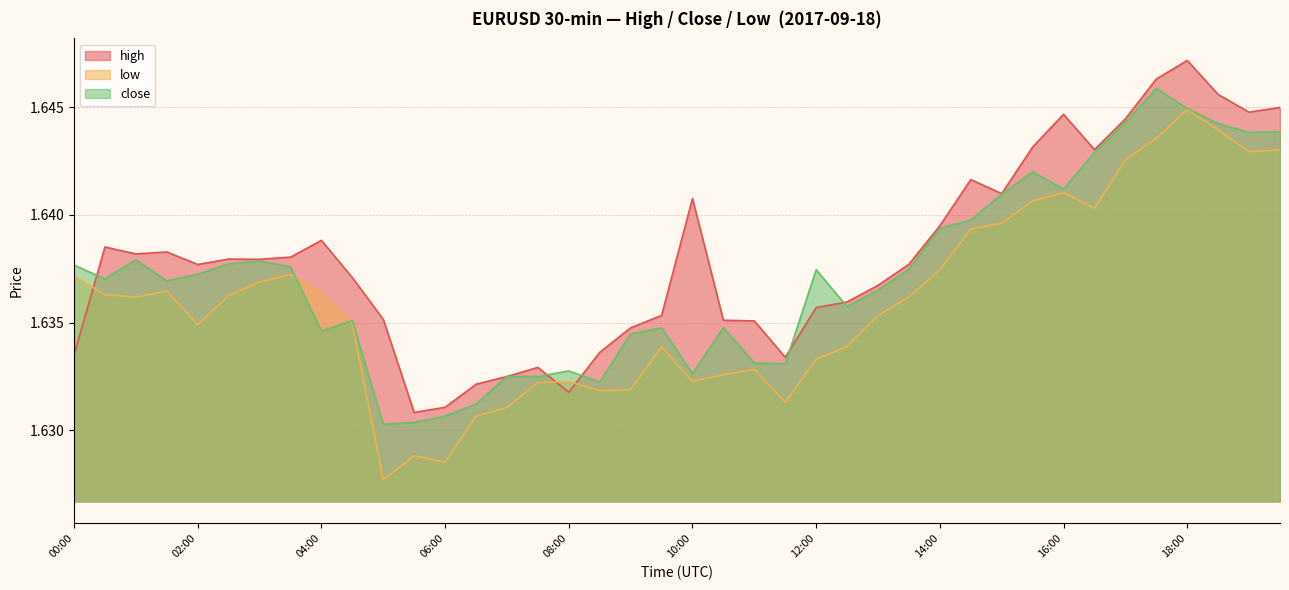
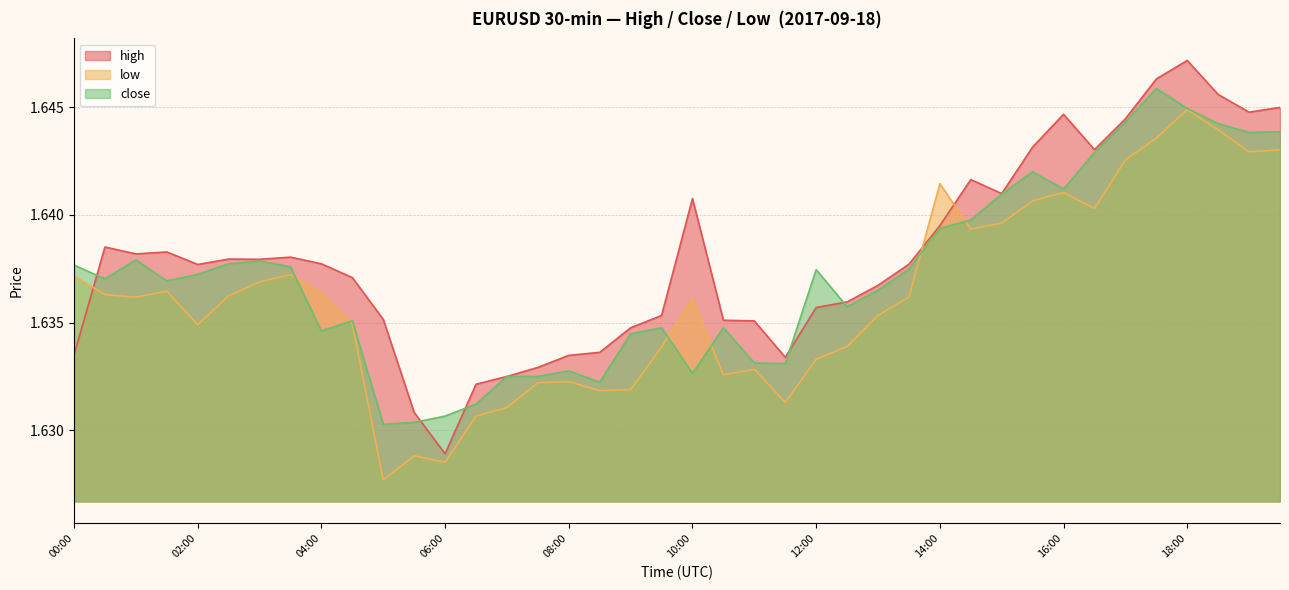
  {
    "high": {
      "00:00": 1.6335,
      "02:00": 1.6377,
-     "04:00": 1.6388,
-     "06:00": 1.6311,
-     "08:00": 1.6318,
+     "04:00": 1.6377,
+     "06:00": 1.6289,
+     "08:00": 1.6335,
      "10:00": 1.6408,
      "12:00": 1.6357,
      "14:00": 1.6395,
      "16:00": 1.6447,
      "18:00": 1.6472
    },
    "low": {
      "00:00": 1.6372,
      "02:00": 1.6349,
      "04:00": 1.6364,
      "06:00": 1.6285,
      "08:00": 1.6323,
-     "10:00": 1.6323,
+     "10:00": 1.6361,
      "12:00": 1.6333,
-     "14:00": 1.6375,
+     "14:00": 1.6415,
      "16:00": 1.6410
    },
    "close": {
      "00:00": 1.6377,
      "02:00": 1.6372,
      "04:00": 1.6346,
      "06:00": 1.6307,
      "08:00": 1.6328,
      "10:00": 1.6326,
      "12:00": 1.6375,
      "14:00": 1.6394,
      "16:00": 1.6412
    }
  }
